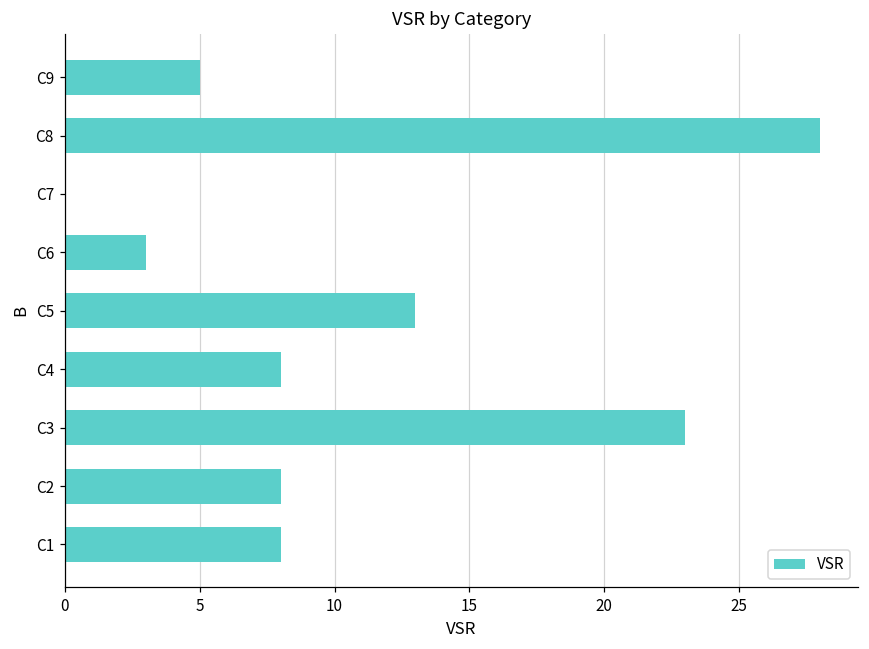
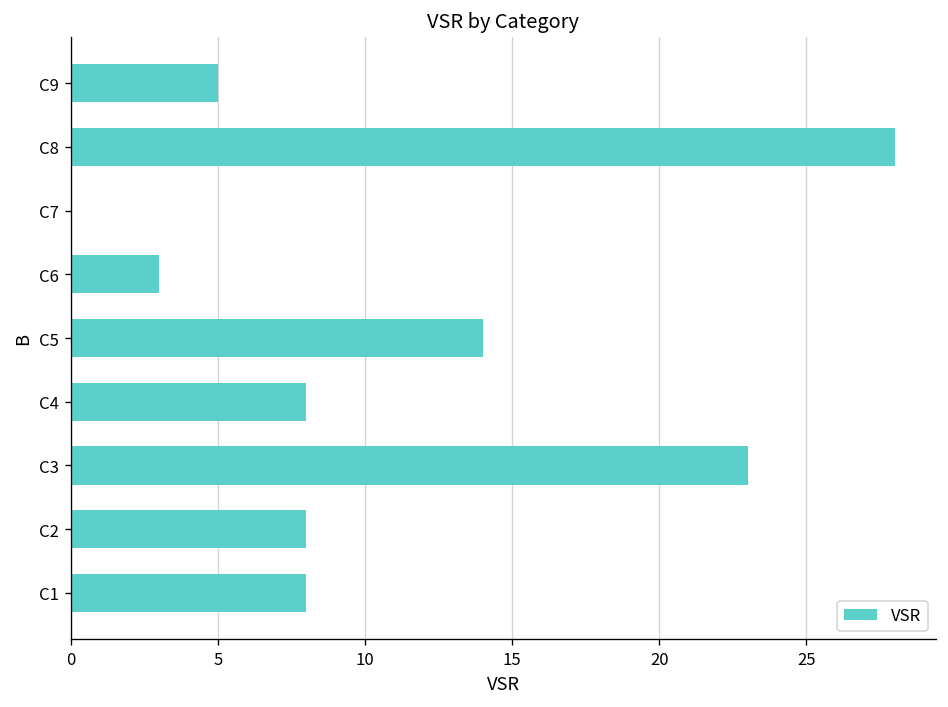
  {
    "C9": 5,
    "C8": 28,
    "C7": 0,
    "C6": 3,
-   "C5": 13,
+   "C5": 14,
    "C4": 8,
    "C3": 23,
    "C2": 8,
    "C1": 8
  }
